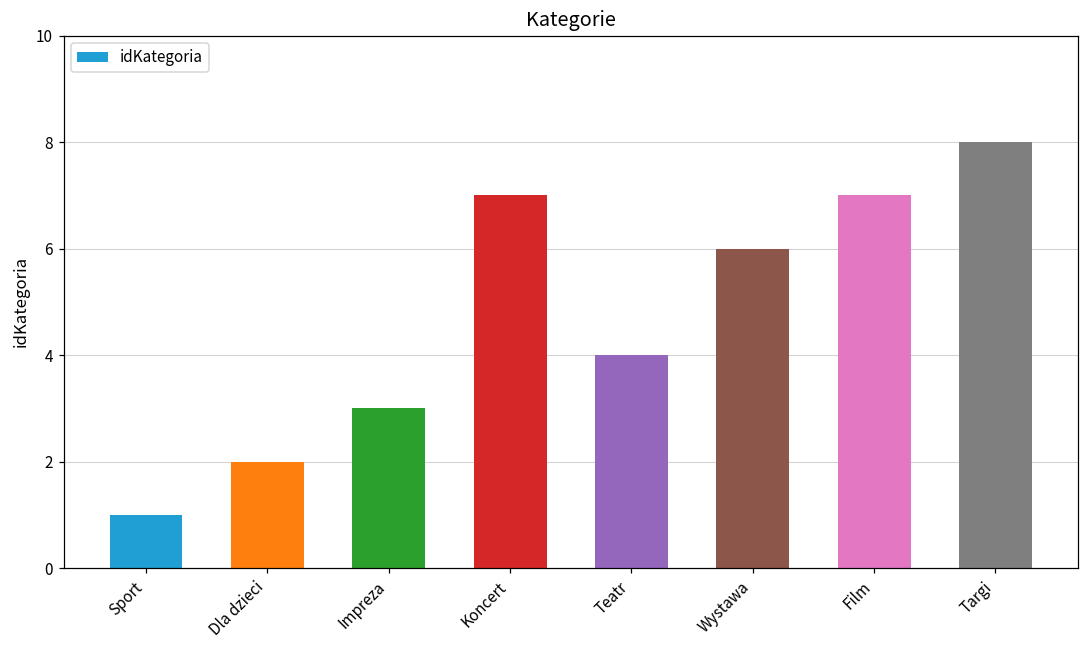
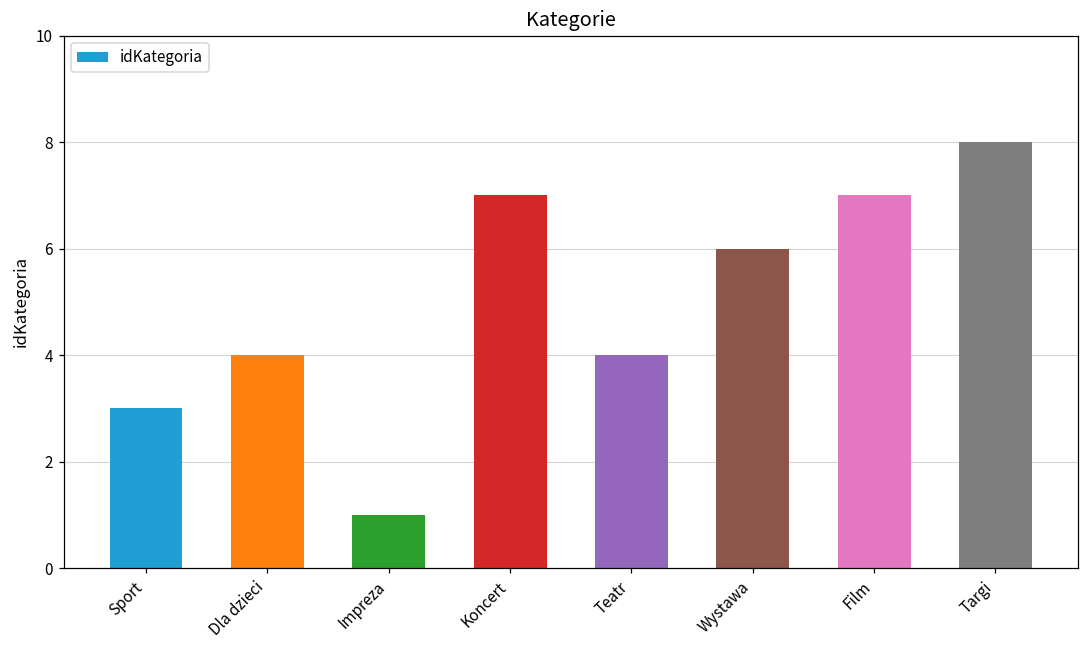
  {
-   "Sport": 1,
-   "Dla dzieci": 2,
-   "Impreza": 3,
+   "Sport": 3,
+   "Dla dzieci": 4,
+   "Impreza": 1,
    "Koncert": 7,
    "Teatr": 4,
    "Wystawa": 6,
    "Film": 7,
    "Targi": 8
  }
